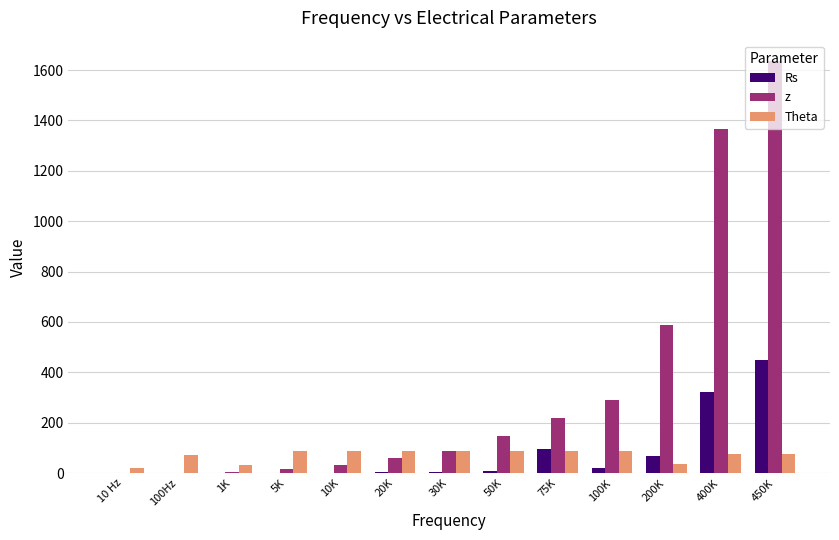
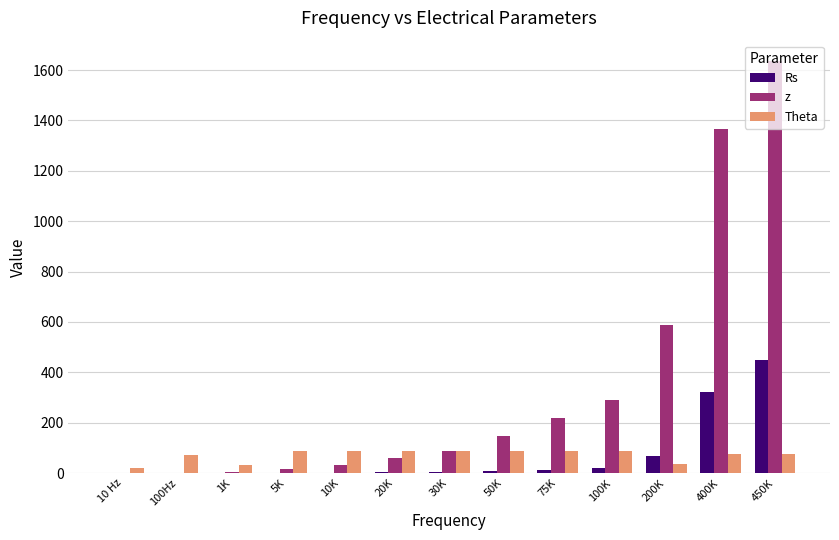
  {
    "Rs": {
-     "75K": 100,
+     "75K": 10,
      "100K": 20,
      "200K": 70,
      "400K": 320,
      "450K": 450
    },
    "z": {
      "5K": 20,
      "10K": 30,
      "20K": 60,
      "30K": 90,
      "50K": 150,
      "75K": 220,
      "100K": 290,
      "200K": 590,
      "400K": 1370
    },
    "Theta": {
      "10 Hz": 20,
      "100Hz": 70,
      "1K": 30,
      "5K": 90,
      "10K": 90,
      "20K": 90,
      "30K": 90,
      "50K": 90,
      "75K": 90,
      "100K": 90,
      "200K": 30,
      "400K": 80,
      "450K": 70
    }
  }
